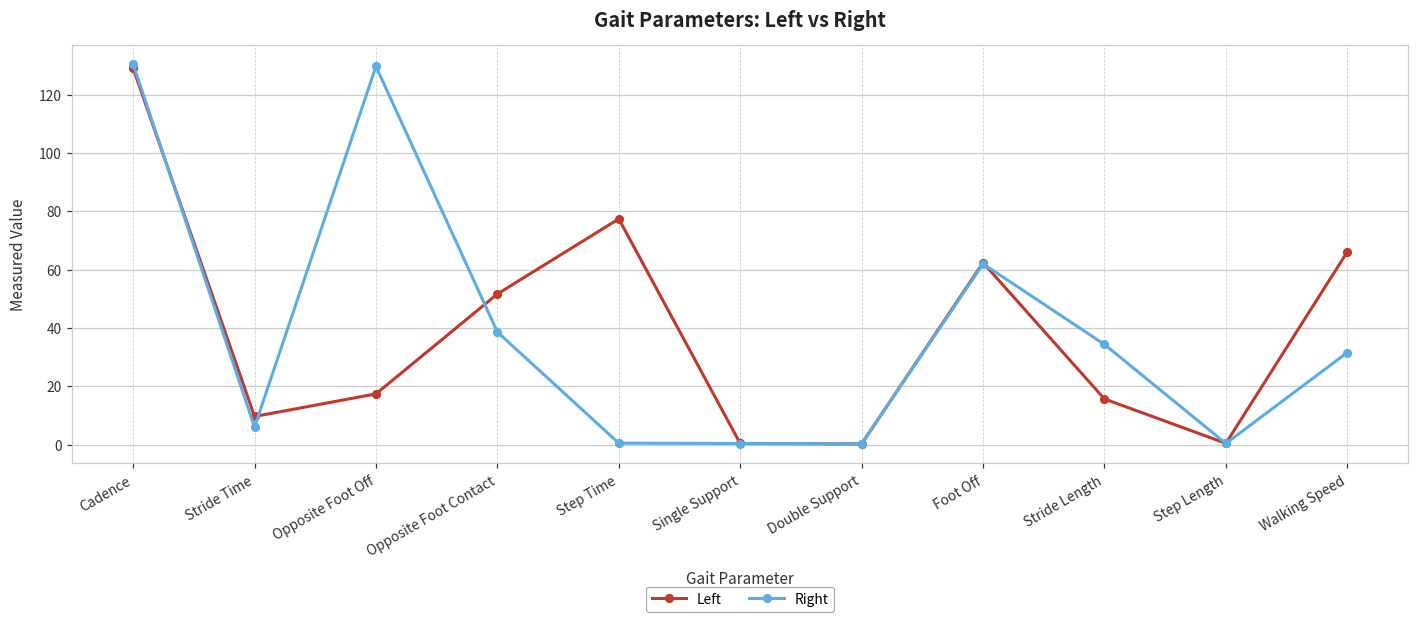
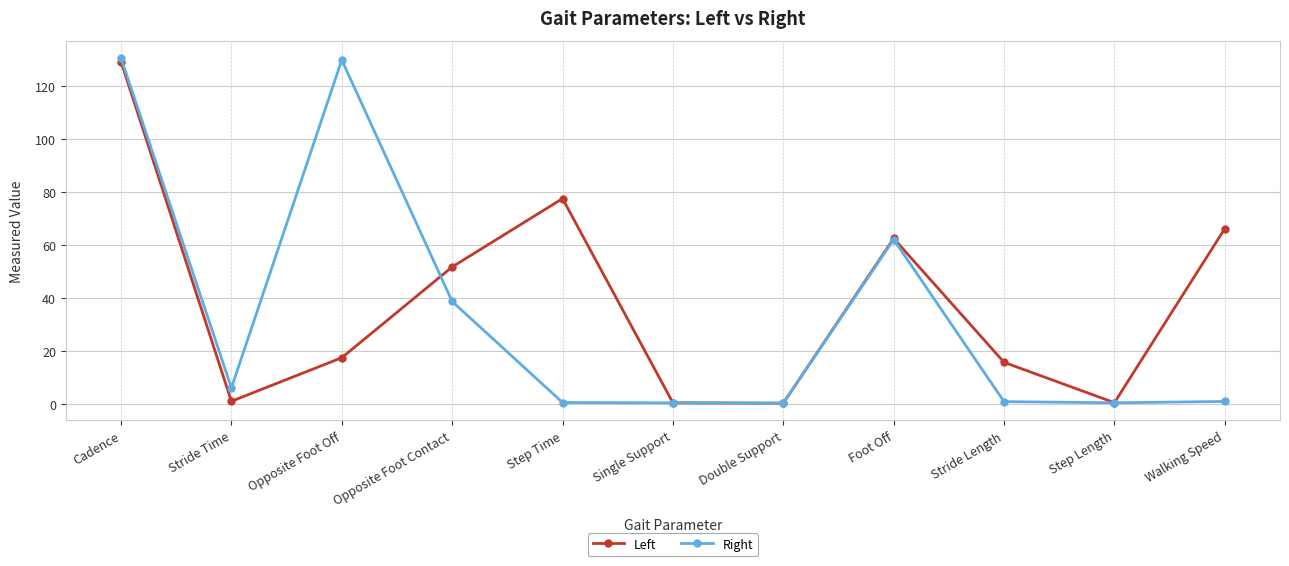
  {
    "Left": {
      "Cadence": 129,
-     "Stride Time": 10,
+     "Stride Time": 1,
      "Opposite Foot Off": 17,
      "Opposite Foot Contact": 52,
      "Step Time": 77,
      "Stride Length": 16,
      "Walking Speed": 66
    },
    "Right": {
      "Cadence": 130,
      "Stride Time": 6,
      "Opposite Foot Off": 130,
      "Opposite Foot Contact": 39,
      "Step Time": 0,
-     "Stride Length": 34,
-     "Walking Speed": 32
+     "Stride Length": 1,
+     "Walking Speed": 1
    }
  }
